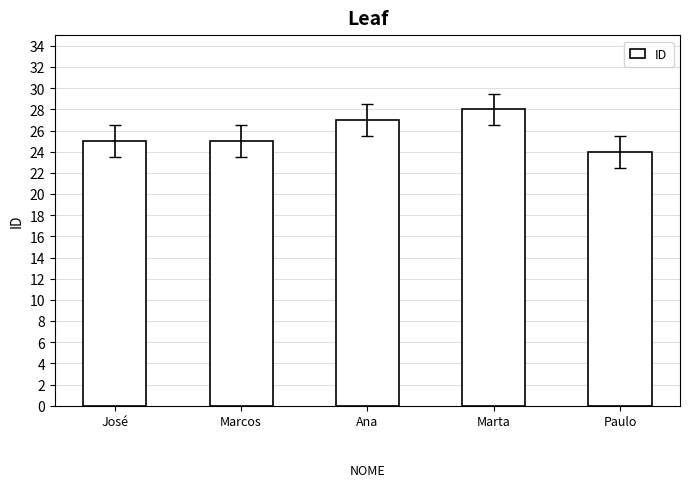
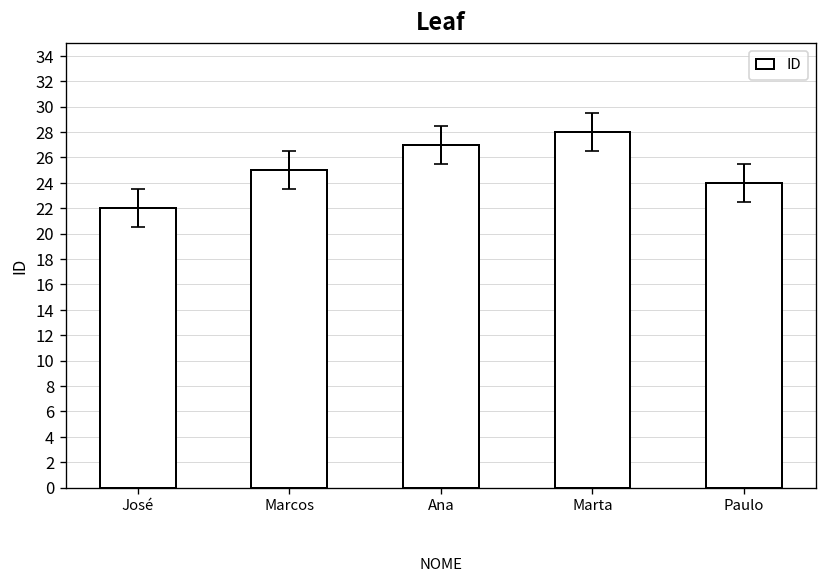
  {
    "ID": {
-     "José": 25,
+     "José": 22,
      "Marcos": 25,
      "Ana": 27,
      "Marta": 28,
      "Paulo": 24
    }
  }
